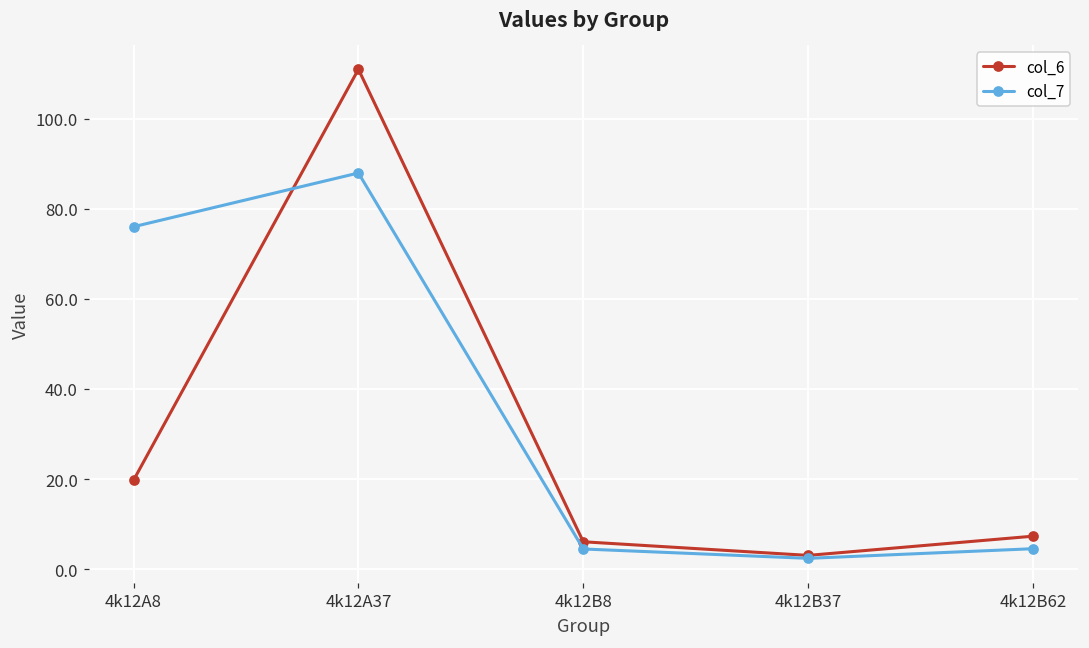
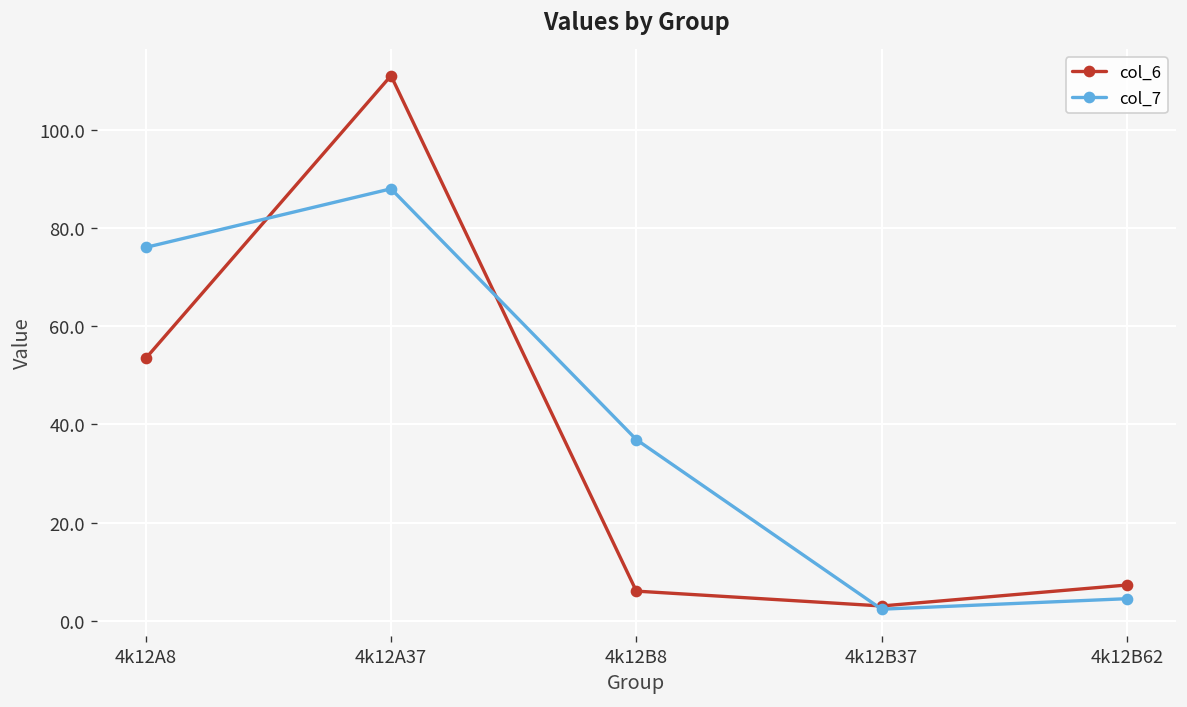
  {
    "col_6": {
-     "4k12A8": 20,
+     "4k12A8": 53,
      "4k12A37": 111,
      "4k12B8": 6,
      "4k12B37": 3,
      "4k12B62": 7
    },
    "col_7": {
      "4k12A8": 76,
      "4k12A37": 88,
-     "4k12B8": 4,
+     "4k12B8": 37,
      "4k12B37": 2,
      "4k12B62": 5
    }
  }
